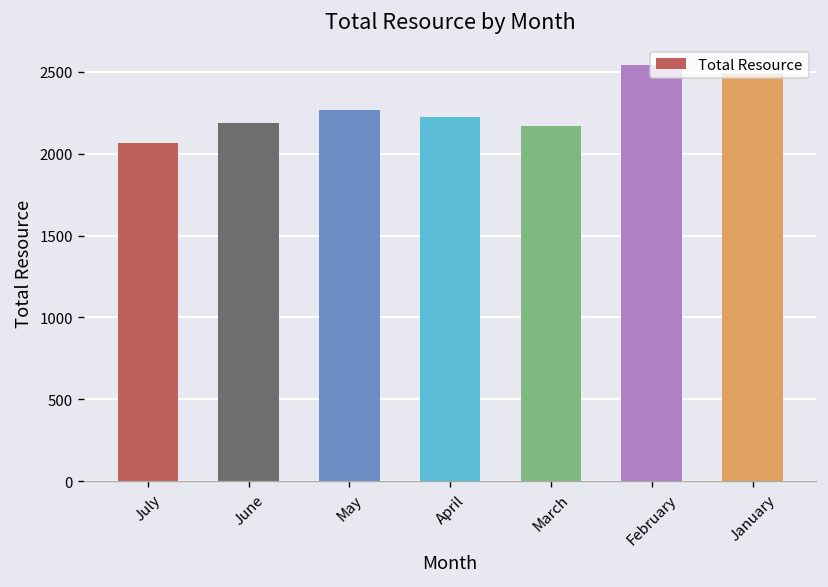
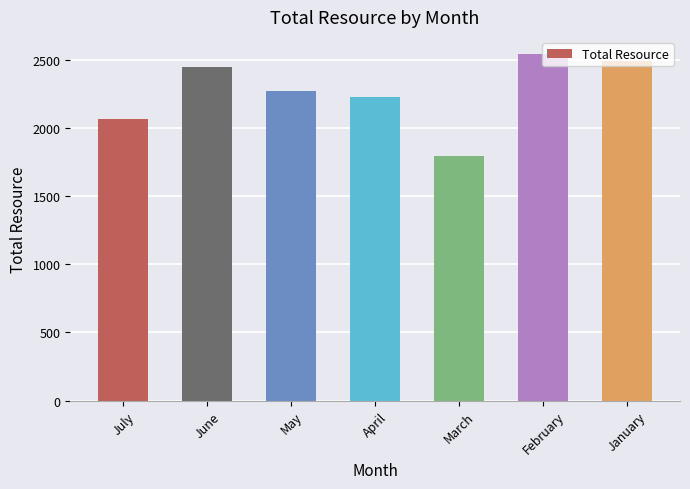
  {
    "July": 2070,
-   "June": 2190,
+   "June": 2440,
    "May": 2270,
    "April": 2230,
-   "March": 2170
+   "March": 1790
  }
